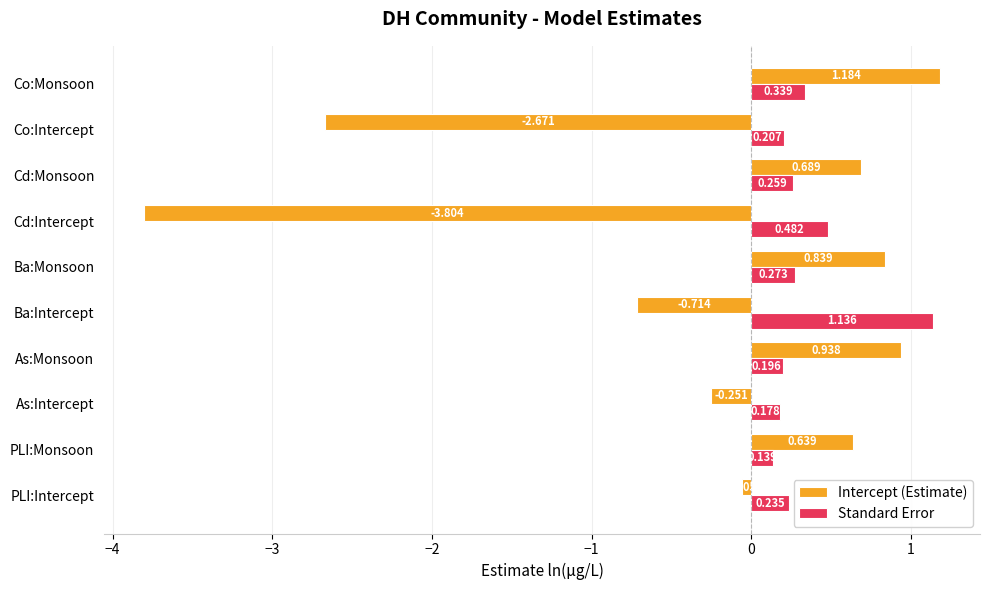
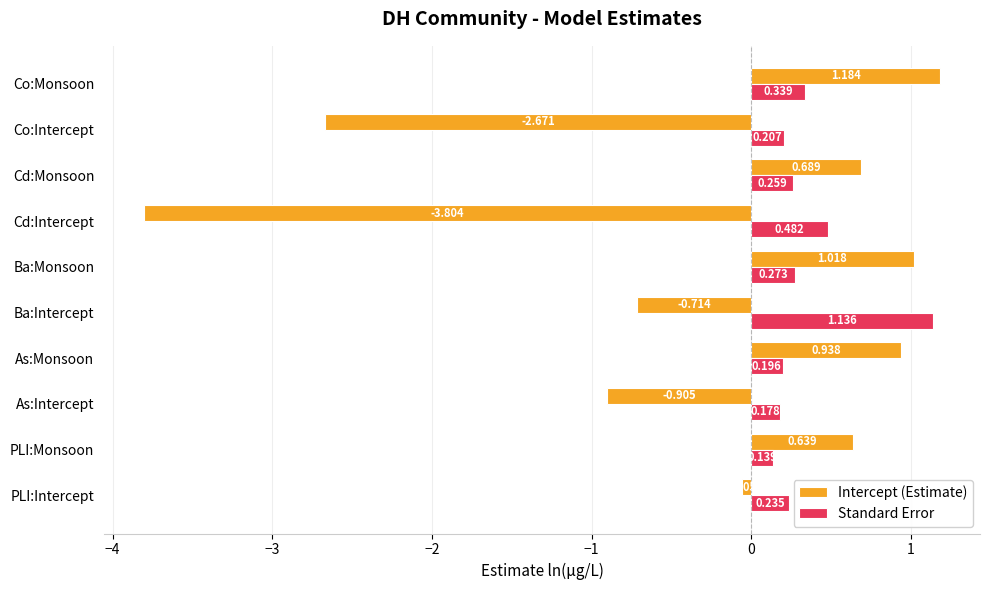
  {
    "Intercept (Estimate)": {
      "Co:Monsoon": 1.184,
      "Co:Intercept": -2.671,
      "Cd:Monsoon": 0.689,
      "Cd:Intercept": -3.804,
-     "Ba:Monsoon": 0.839,
+     "Ba:Monsoon": 1.018,
      "Ba:Intercept": -0.714,
      "As:Monsoon": 0.938,
-     "As:Intercept": -0.251,
+     "As:Intercept": -0.905,
      "PLI:Monsoon": 0.639
    },
    "Standard Error": {
      "Co:Monsoon": 0.339,
      "Co:Intercept": 0.207,
      "Cd:Monsoon": 0.259,
      "Cd:Intercept": 0.482,
      "Ba:Monsoon": 0.273,
      "Ba:Intercept": 1.136,
      "As:Monsoon": 0.196,
      "As:Intercept": 0.178,
      "PLI:Monsoon": 0.139,
      "PLI:Intercept": 0.235
    }
  }
